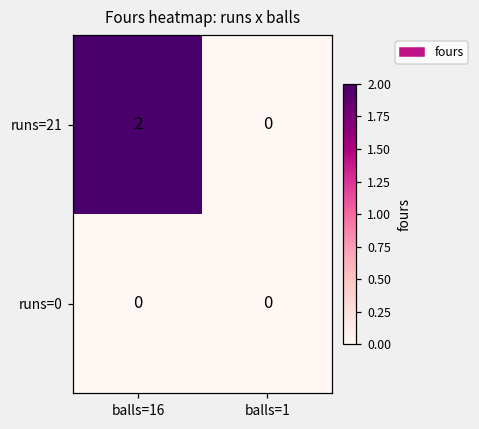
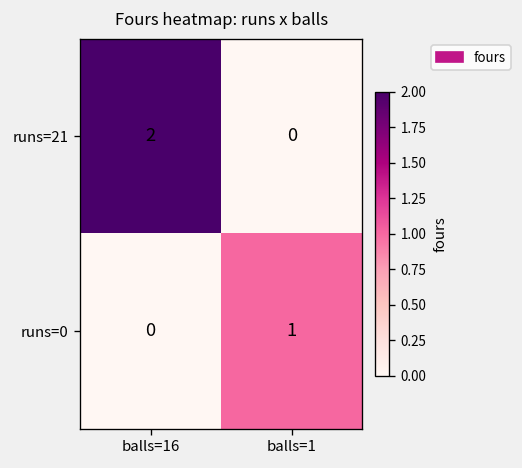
  {
    "runs=21": {
      "balls=16": 2,
      "balls=1": 0
    },
    "runs=0": {
      "balls=16": 0,
-     "balls=1": 0
+     "balls=1": 1
    }
  }
